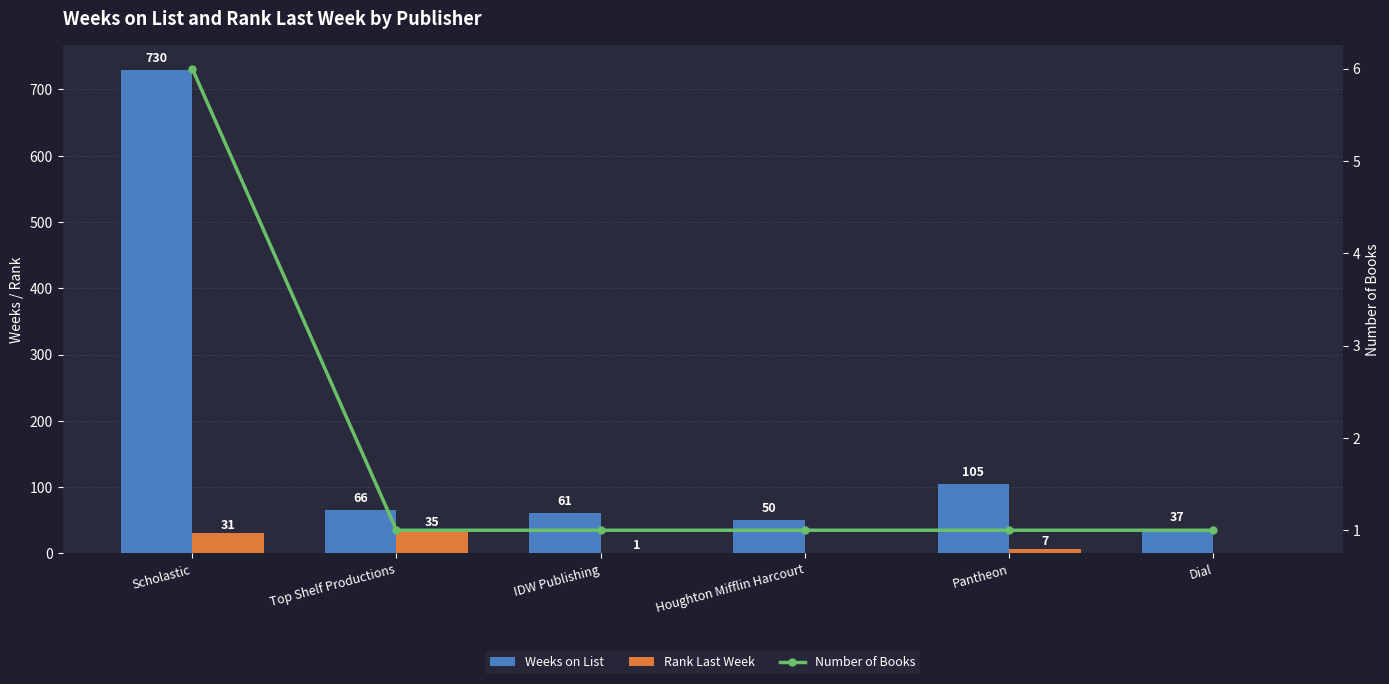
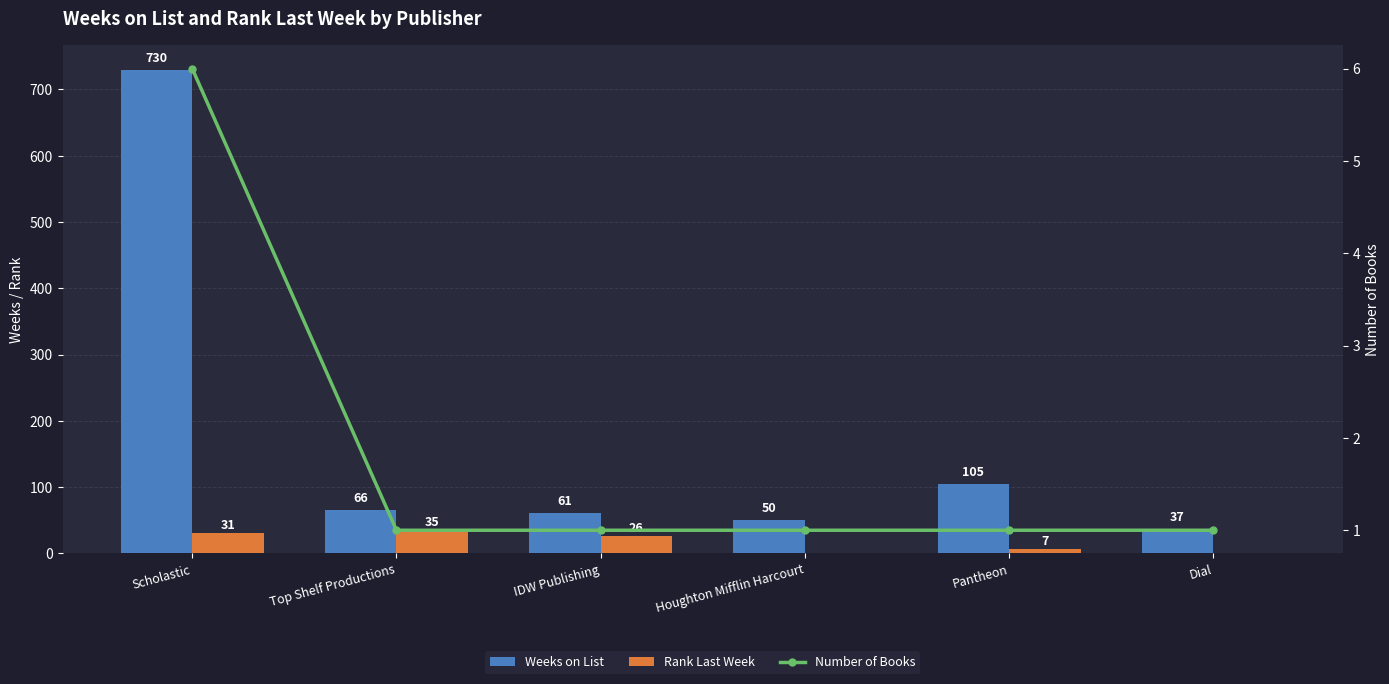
  {
    "Weeks on List": {
      "Scholastic": 730,
      "Top Shelf Productions": 66,
      "IDW Publishing": 61,
      "Houghton Mifflin Harcourt": 50,
      "Pantheon": 105,
      "Dial": 37
    },
    "Rank Last Week": {
      "Scholastic": 31,
      "Top Shelf Productions": 35,
-     "IDW Publishing": 1,
+     "IDW Publishing": 26,
      "Pantheon": 7
    }
  }
